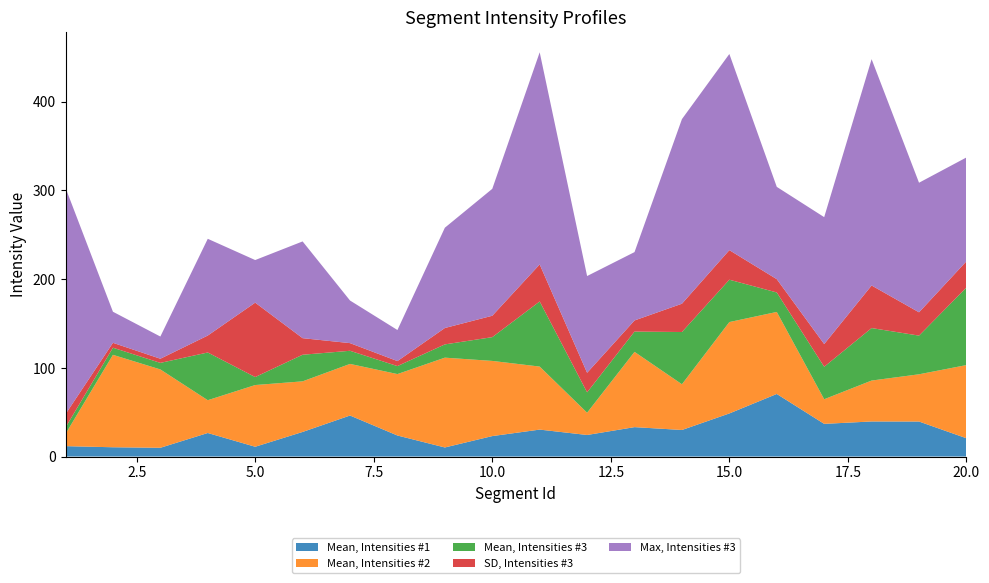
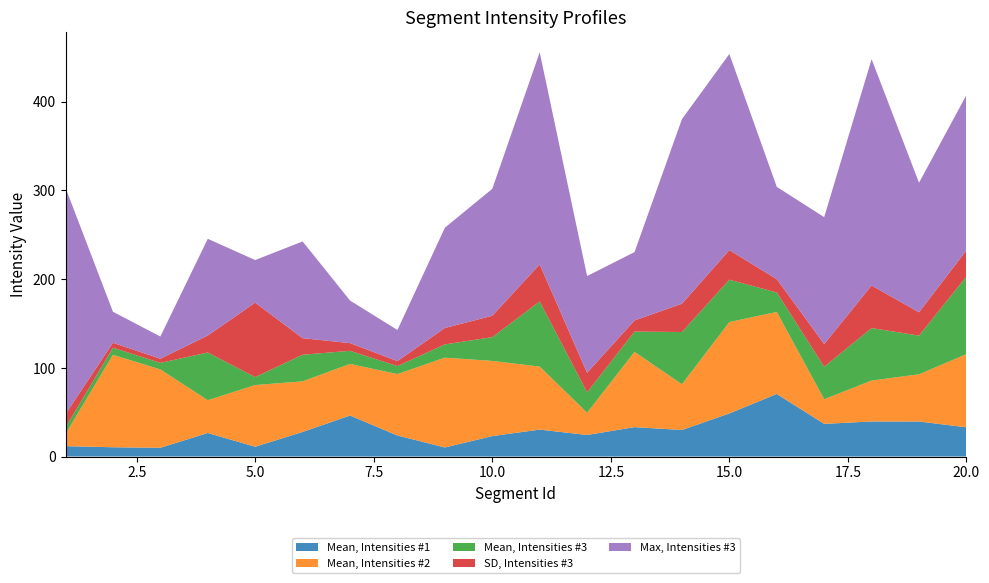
  {
    "Mean, Intensities #1": {
      "5.0": 10,
      "10.0": 20,
      "15.0": 50,
-     "20.0": 20
+     "20.0": 30
    },
    "Mean, Intensities #2": {
      "5.0": 70,
      "10.0": 80,
      "15.0": 100,
      "20.0": 80
    },
    "Mean, Intensities #3": {
      "5.0": 10,
      "10.0": 30,
      "15.0": 50,
      "20.0": 90
    },
    "SD, Intensities #3": {
      "5.0": 80,
      "10.0": 20,
      "15.0": 30,
      "20.0": 30
    },
    "Max, Intensities #3": {
      "5.0": 50,
      "10.0": 140,
      "15.0": 220,
-     "20.0": 120
+     "20.0": 180
    }
  }
